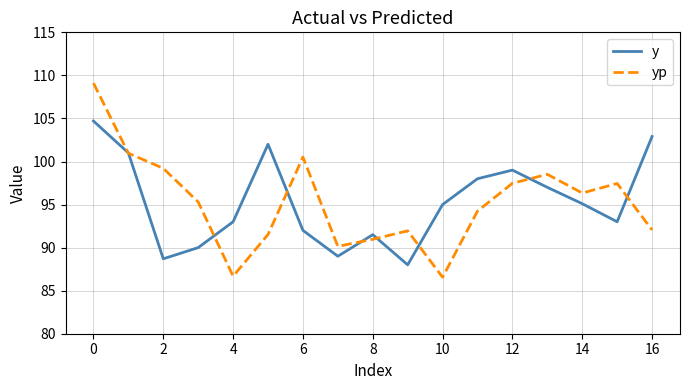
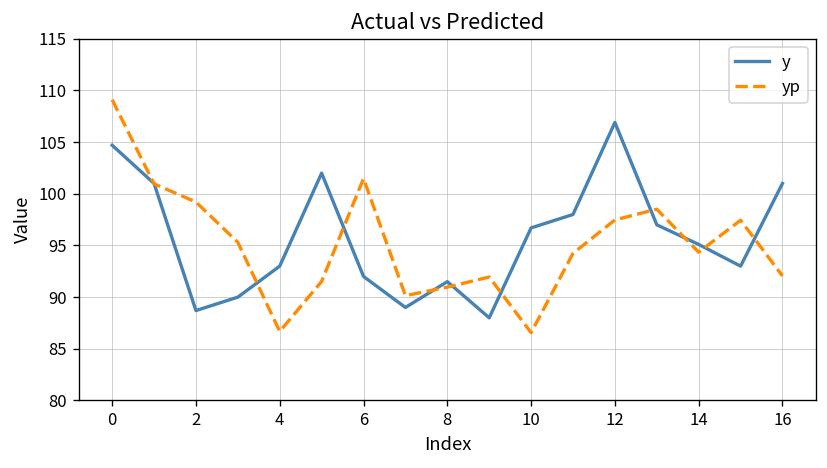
  {
    "y": {
      "0": 105,
      "2": 89,
      "4": 93,
      "6": 92,
      "8": 92,
-     "10": 95,
-     "12": 99,
+     "10": 97,
+     "12": 107,
      "14": 95,
-     "16": 103
+     "16": 101
    },
    "yp": {
      "0": 109,
      "2": 99,
      "4": 87,
-     "6": 100.5,
+     "6": 101.5,
      "8": 91,
      "10": 87,
      "12": 97,
-     "14": 96,
+     "14": 94,
      "16": 92
    }
  }
